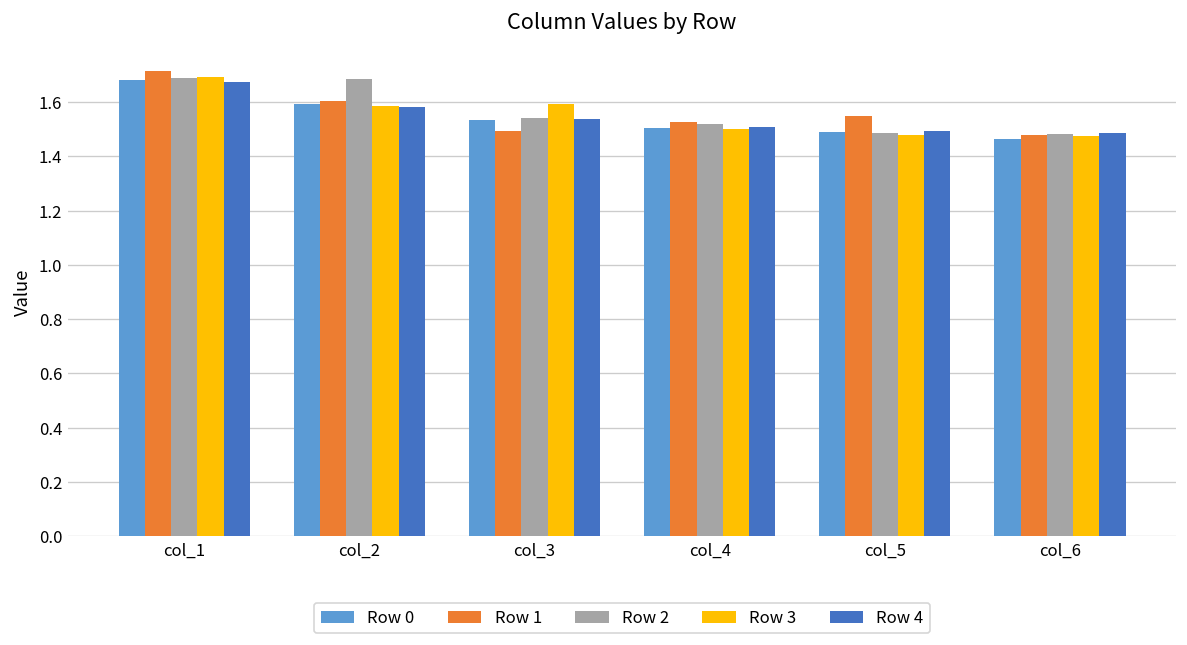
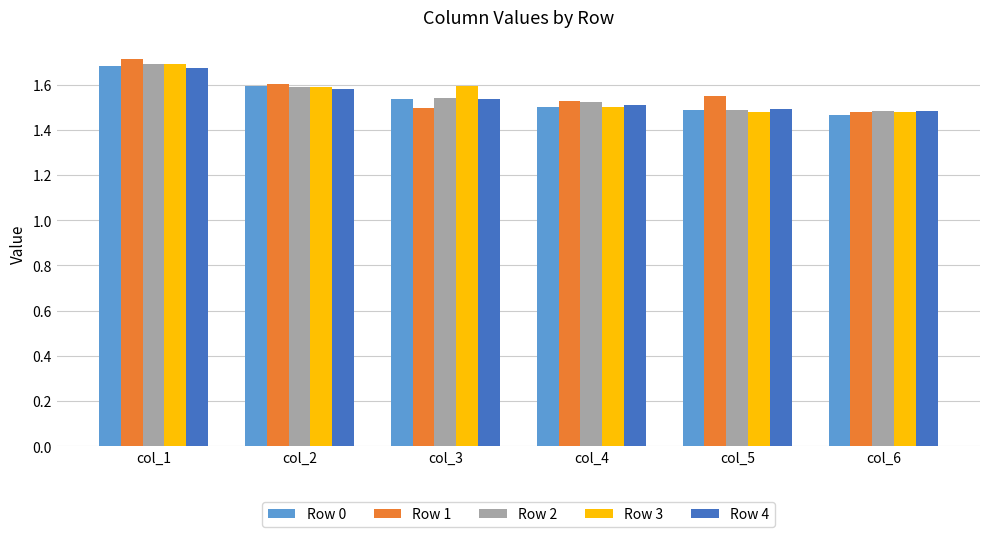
  {
    "Row 1": {
      "col_1": 1.71,
      "col_2": 1.60,
      "col_3": 1.49,
      "col_4": 1.53,
      "col_5": 1.55,
      "col_6": 1.48
    },
    "Row 2": {
      "col_1": 1.69,
-     "col_2": 1.69,
+     "col_2": 1.59,
      "col_3": 1.54,
      "col_4": 1.52,
      "col_5": 1.49,
      "col_6": 1.48
    },
    "Row 3": {
      "col_1": 1.69,
      "col_2": 1.59,
      "col_3": 1.59,
      "col_4": 1.50,
      "col_5": 1.48,
      "col_6": 1.48
    }
  }
